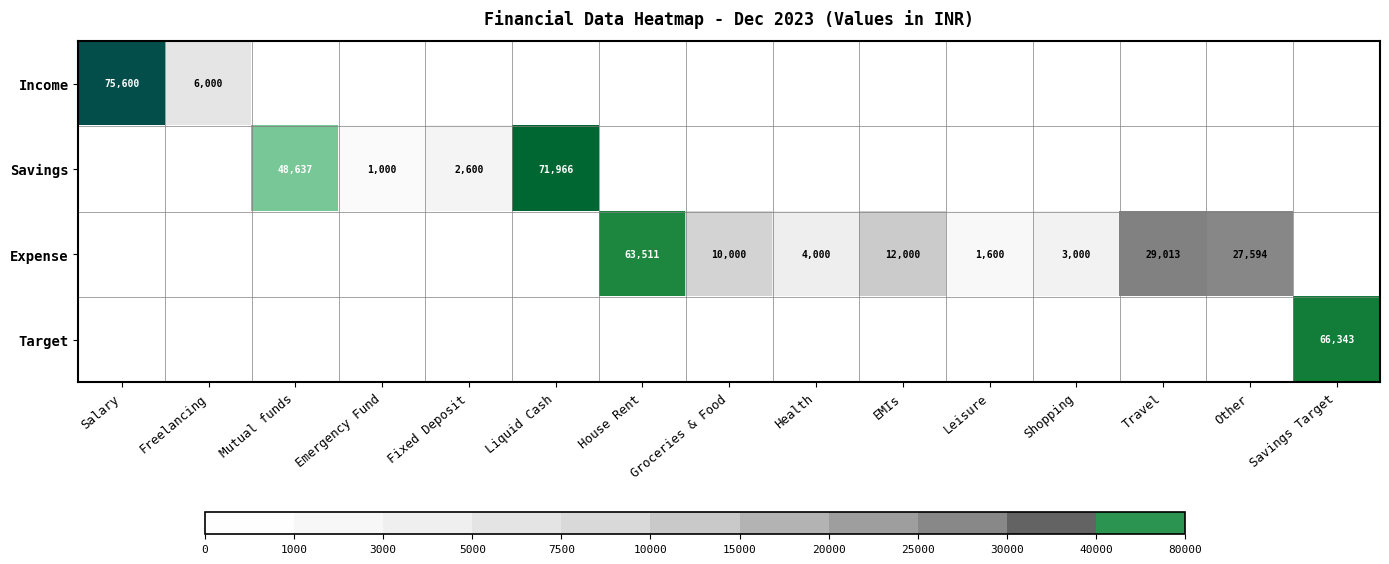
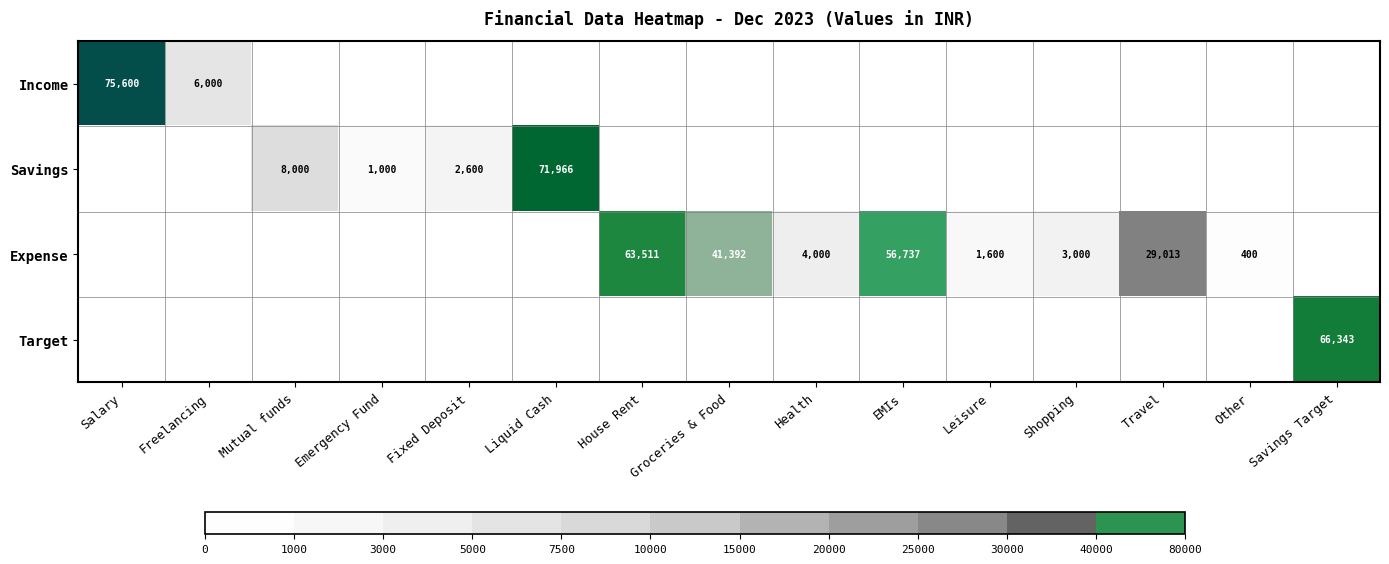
  {
    "Financial Data Heatmap - Dec 2023 (Values in INR)": {
      "Income": {
        "Salary": "75,600",
        "Freelancing": "6,000"
      },
      "Savings": {
-       "Mutual funds": "48,637",
+       "Mutual funds": "8,000",
        "Emergency Fund": "1,000",
        "Fixed Deposit": "2,600",
        "Liquid Cash": "71,966"
      },
      "Expense": {
        "House Rent": "63,511",
-       "Groceries & Food": "10,000",
+       "Groceries & Food": "41,392",
        "Health": "4,000",
-       "EMIs": "12,000",
+       "EMIs": "56,737",
        "Leisure": "1,600",
        "Shopping": "3,000",
        "Travel": "29,013",
-       "Other": "27,594"
+       "Other": "400"
      },
      "Target": {
        "Savings Target": "66,343"
      }
    }
  }
